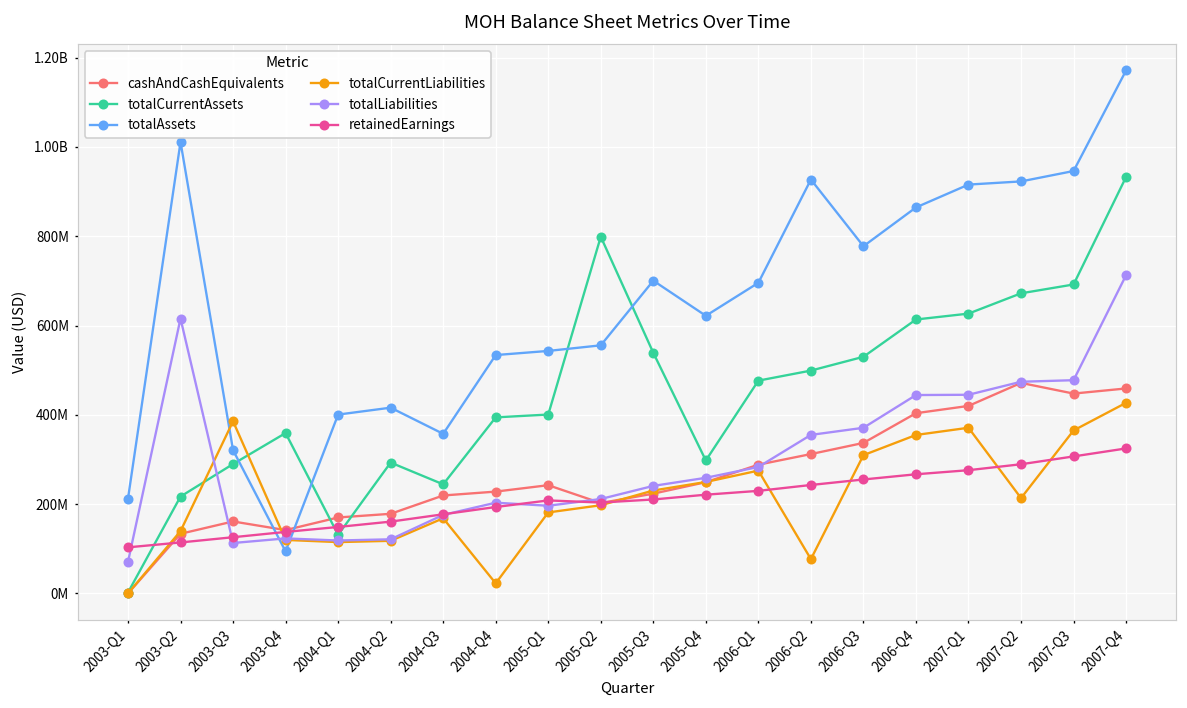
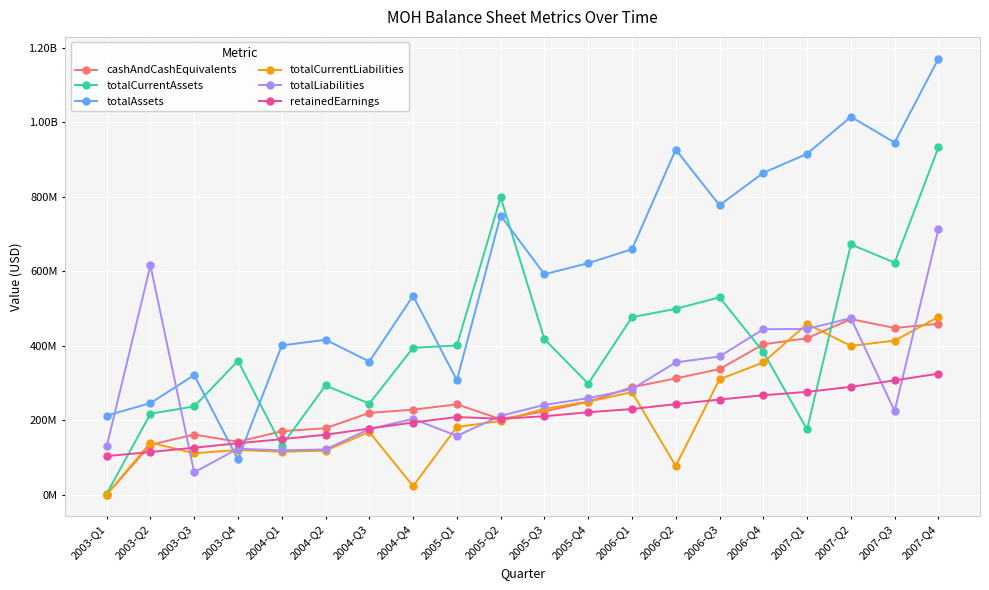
  {
    "totalCurrentAssets": {
      "2003-Q2": 220000000,
-     "2003-Q3": 290000000,
+     "2003-Q3": 240000000,
      "2003-Q4": 360000000,
      "2004-Q1": 130000000,
      "2004-Q2": 290000000,
      "2004-Q3": 240000000,
      "2004-Q4": 390000000,
      "2005-Q1": 400000000,
      "2005-Q2": 800000000,
-     "2005-Q3": 540000000,
+     "2005-Q3": 420000000,
      "2005-Q4": 300000000,
      "2006-Q1": 480000000,
      "2006-Q2": 500000000,
      "2006-Q3": 530000000,
-     "2006-Q4": 610000000,
-     "2007-Q1": 630000000,
+     "2006-Q4": 380000000,
+     "2007-Q1": 170000000,
      "2007-Q2": 670000000,
-     "2007-Q3": 690000000,
+     "2007-Q3": 620000000,
      "2007-Q4": 930000000
    },
    "totalAssets": {
      "2003-Q1": 210000000,
-     "2003-Q2": 1010000000,
+     "2003-Q2": 250000000,
      "2003-Q3": 320000000,
      "2003-Q4": 90000000,
      "2004-Q1": 400000000,
      "2004-Q2": 420000000,
      "2004-Q3": 360000000,
      "2004-Q4": 530000000,
-     "2005-Q1": 540000000,
-     "2005-Q2": 560000000,
-     "2005-Q3": 700000000,
+     "2005-Q1": 310000000,
+     "2005-Q2": 750000000,
+     "2005-Q3": 590000000,
      "2005-Q4": 620000000,
-     "2006-Q1": 700000000,
+     "2006-Q1": 660000000,
      "2006-Q2": 930000000,
      "2006-Q3": 780000000,
      "2006-Q4": 860000000,
      "2007-Q1": 920000000,
-     "2007-Q2": 920000000,
+     "2007-Q2": 1020000000,
      "2007-Q3": 950000000,
      "2007-Q4": 1170000000
    },
    "totalCurrentLiabilities": {
-     "2003-Q3": 390000000,
+     "2003-Q3": 110000000,
      "2004-Q3": 170000000,
      "2004-Q4": 20000000,
      "2005-Q1": 180000000,
      "2005-Q3": 230000000,
      "2006-Q1": 280000000,
      "2006-Q2": 80000000,
      "2006-Q3": 310000000,
      "2006-Q4": 350000000,
-     "2007-Q1": 370000000,
-     "2007-Q2": 210000000,
-     "2007-Q3": 370000000,
-     "2007-Q4": 430000000
+     "2007-Q1": 460000000,
+     "2007-Q2": 400000000,
+     "2007-Q3": 410000000,
+     "2007-Q4": 480000000
    },
    "totalLiabilities": {
-     "2003-Q1": 70000000,
+     "2003-Q1": 130000000,
      "2003-Q2": 620000000,
-     "2003-Q3": 110000000,
+     "2003-Q3": 60000000,
      "2004-Q4": 200000000,
-     "2005-Q1": 200000000,
+     "2005-Q1": 160000000,
      "2005-Q2": 210000000,
      "2005-Q3": 240000000,
      "2005-Q4": 260000000,
      "2006-Q2": 360000000,
      "2006-Q3": 370000000,
      "2006-Q4": 440000000,
      "2007-Q1": 440000000,
-     "2007-Q3": 480000000,
+     "2007-Q3": 220000000,
      "2007-Q4": 710000000
    }
  }
